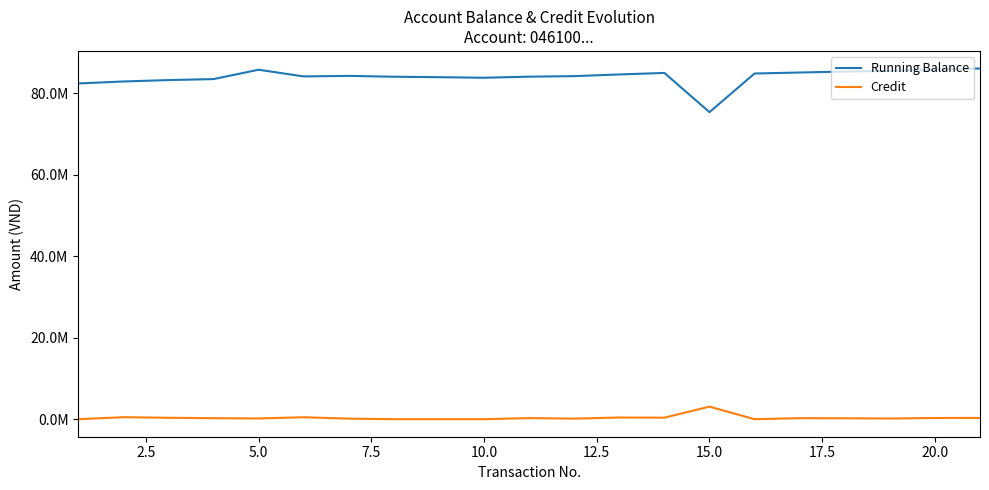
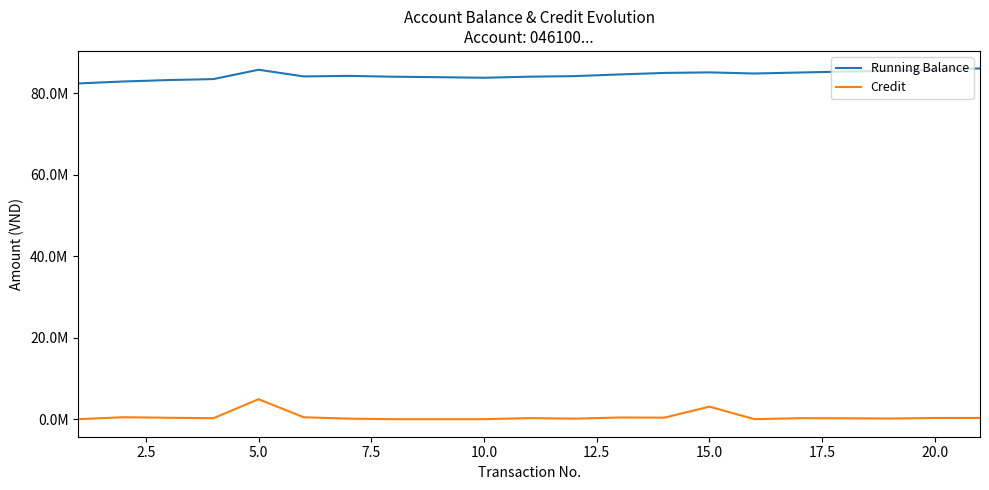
  {
    "Running Balance": {
      "5.0": 86000000,
      "10.0": 84000000,
-     "15.0": 75000000
+     "15.0": 85000000
    },
    "Credit": {
-     "5.0": 0,
+     "5.0": 5000000,
      "10.0": 0,
      "15.0": 3000000,
      "20.0": 0
    }
  }
